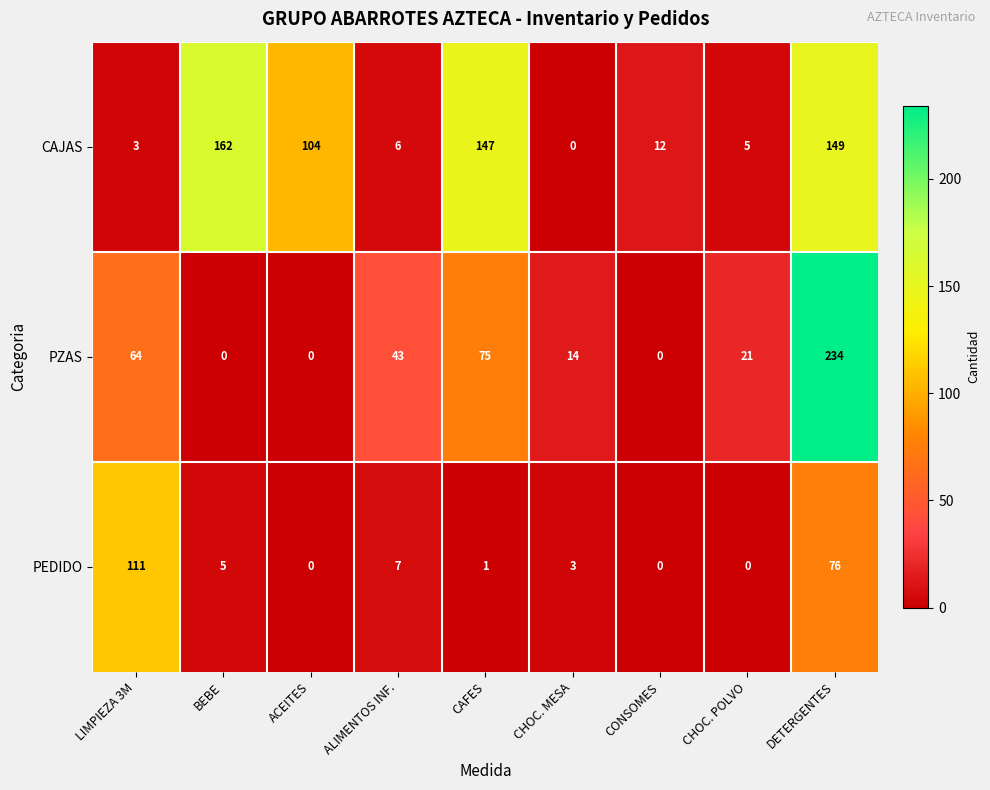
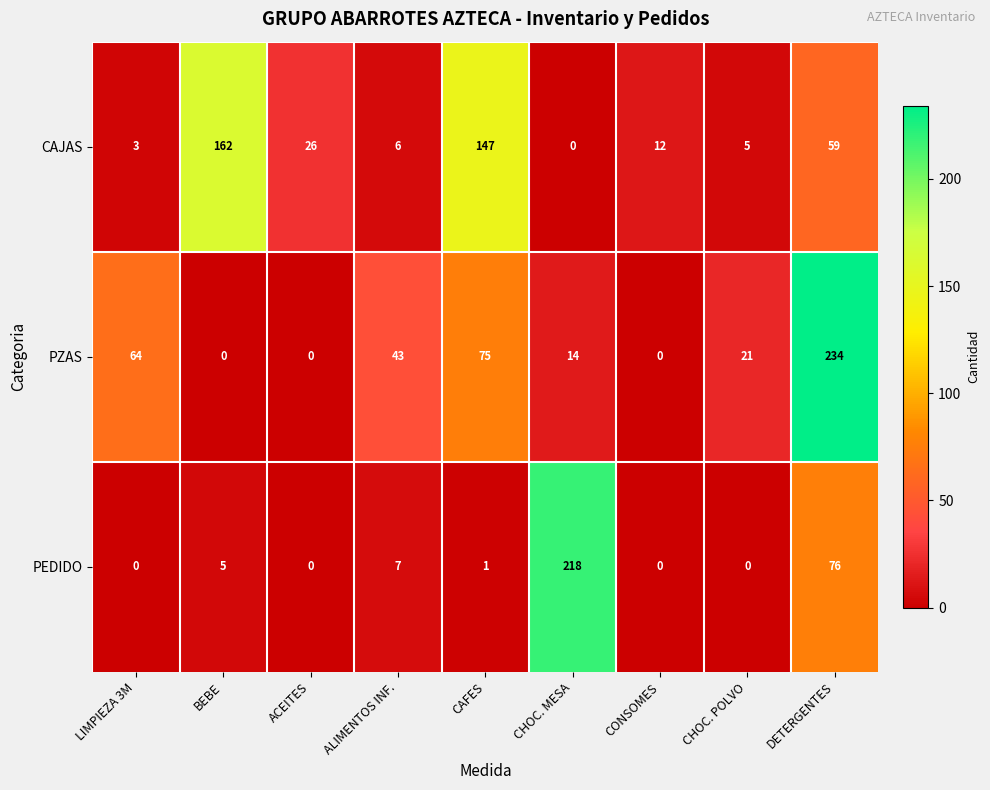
  {
    "CAJAS": {
      "LIMPIEZA 3M": 3,
      "BEBE": 162,
-     "ACEITES": 104,
+     "ACEITES": 26,
      "ALIMENTOS INF.": 6,
      "CAFES": 147,
      "CHOC. MESA": 0,
      "CONSOMES": 12,
      "CHOC. POLVO": 5,
-     "DETERGENTES": 149
+     "DETERGENTES": 59
    },
    "PZAS": {
      "LIMPIEZA 3M": 64,
      "BEBE": 0,
      "ACEITES": 0,
      "ALIMENTOS INF.": 43,
      "CAFES": 75,
      "CHOC. MESA": 14,
      "CONSOMES": 0,
      "CHOC. POLVO": 21,
      "DETERGENTES": 234
    },
    "PEDIDO": {
-     "LIMPIEZA 3M": 111,
+     "LIMPIEZA 3M": 0,
      "BEBE": 5,
      "ACEITES": 0,
      "ALIMENTOS INF.": 7,
      "CAFES": 1,
-     "CHOC. MESA": 3,
+     "CHOC. MESA": 218,
      "CONSOMES": 0,
      "CHOC. POLVO": 0,
      "DETERGENTES": 76
    }
  }
